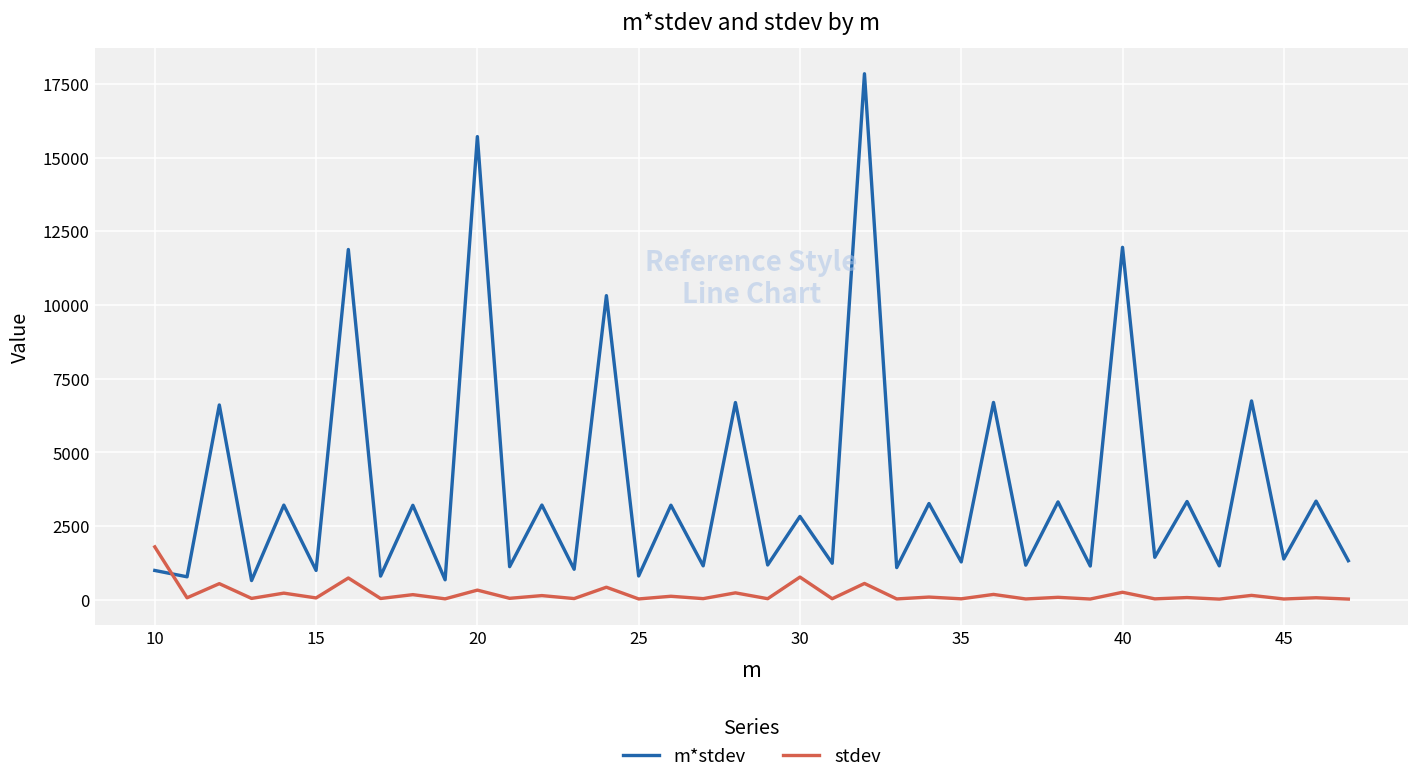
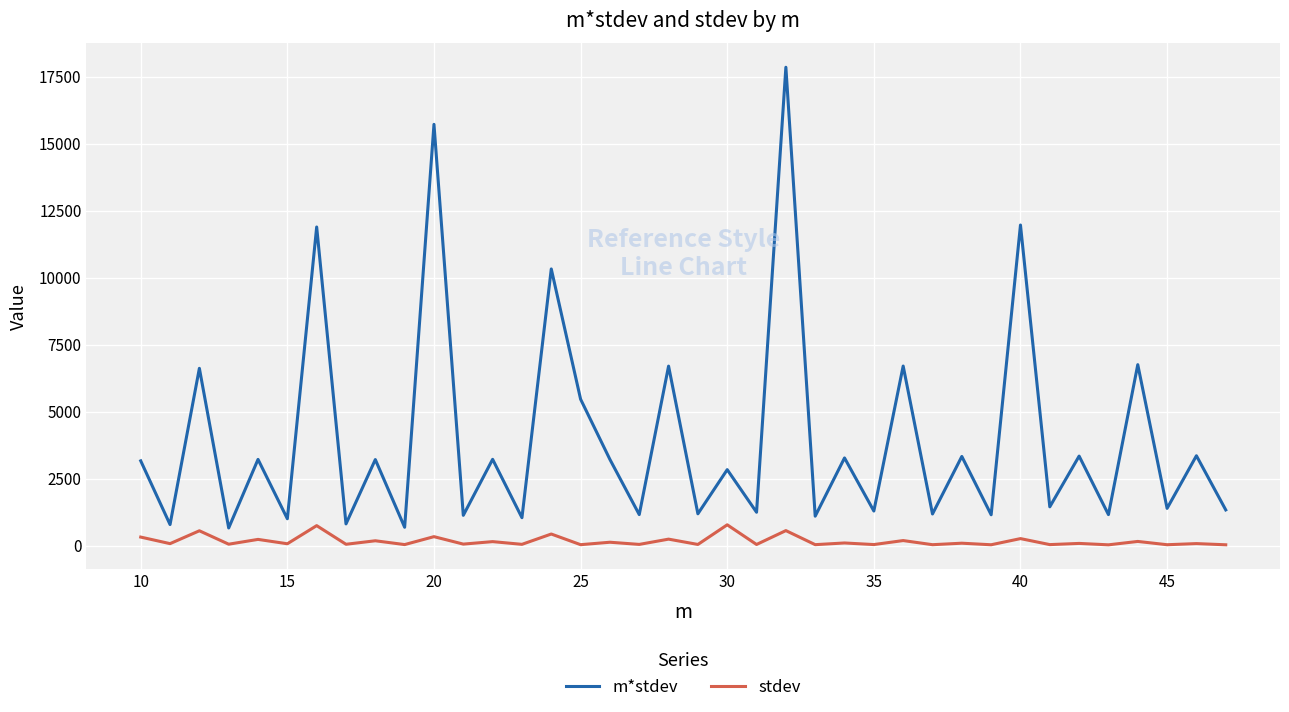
  {
    "m*stdev": {
-     "10": 1000,
+     "10": 3200,
      "15": 1000,
      "20": 15700,
-     "25": 800,
+     "25": 5500,
      "30": 2800,
      "35": 1300,
      "40": 12000,
      "45": 1400
    },
    "stdev": {
-     "10": 1800,
+     "10": 300,
      "15": 100,
      "20": 300,
      "25": 0,
      "30": 800,
      "35": 0,
      "40": 300,
      "45": 0
    }
  }
